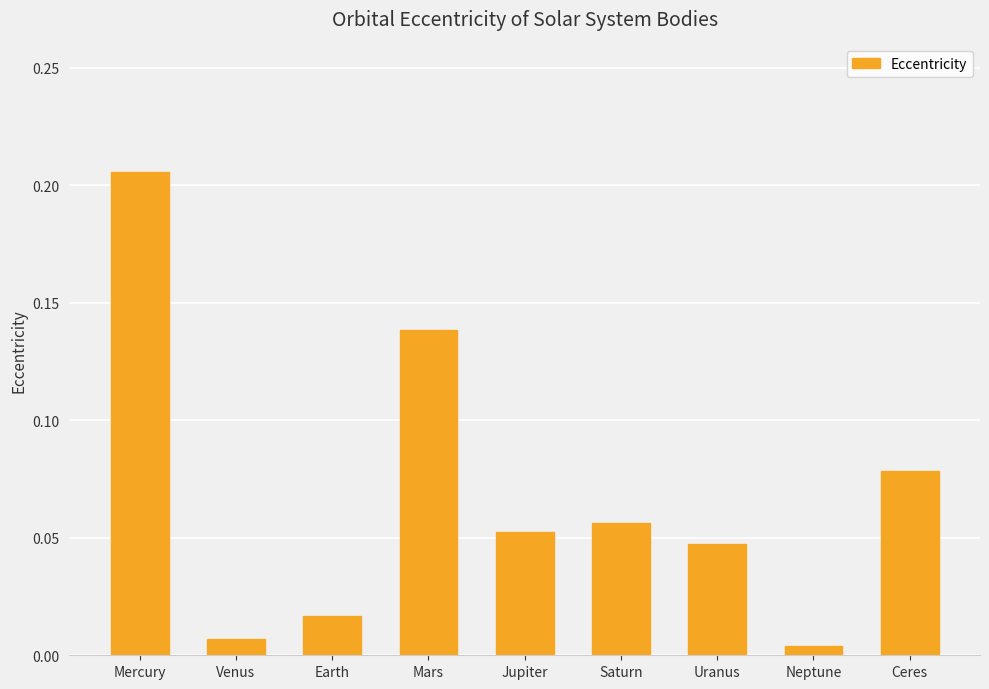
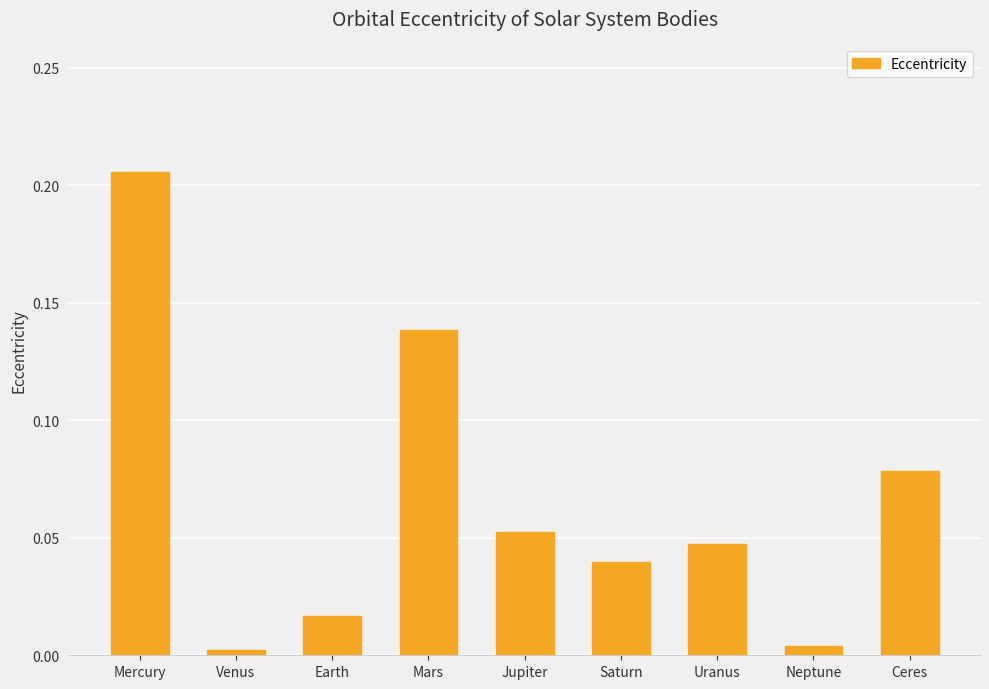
  {
    "Mercury": 0.206,
-   "Venus": 0.007,
+   "Venus": 0.002,
    "Earth": 0.017,
    "Mars": 0.138,
    "Jupiter": 0.053,
-   "Saturn": 0.057,
+   "Saturn": 0.040,
    "Uranus": 0.047,
    "Neptune": 0.004,
    "Ceres": 0.079
  }
